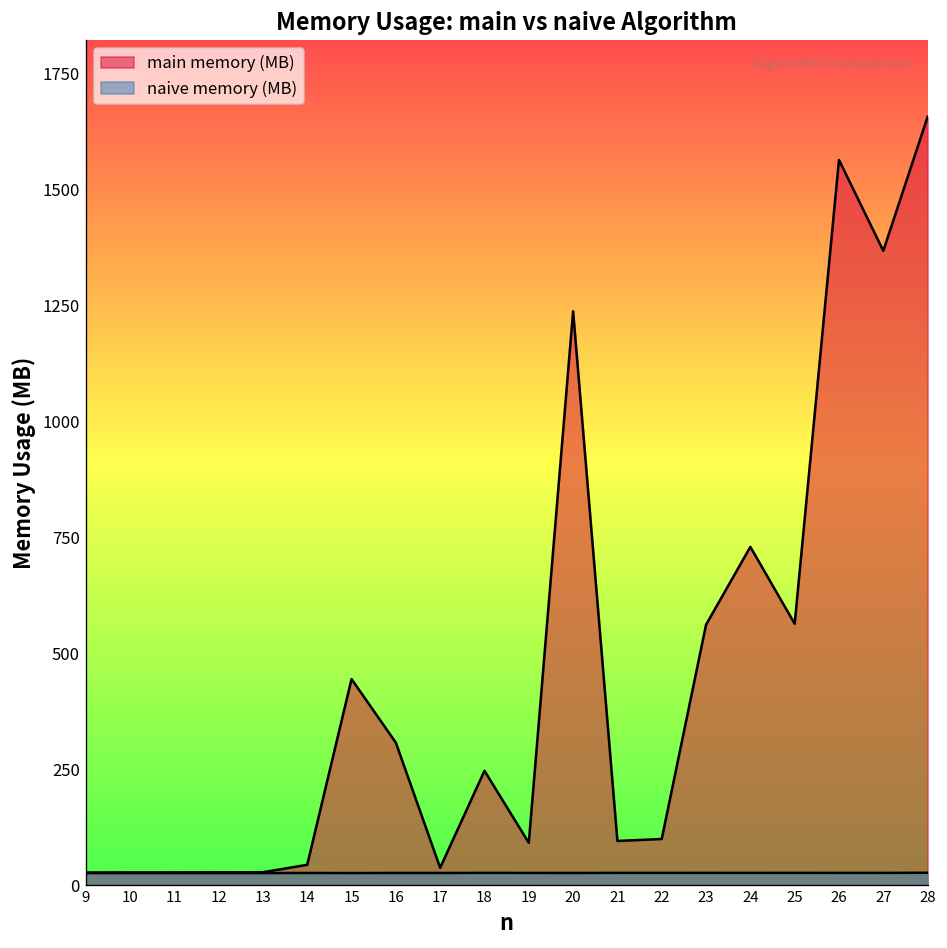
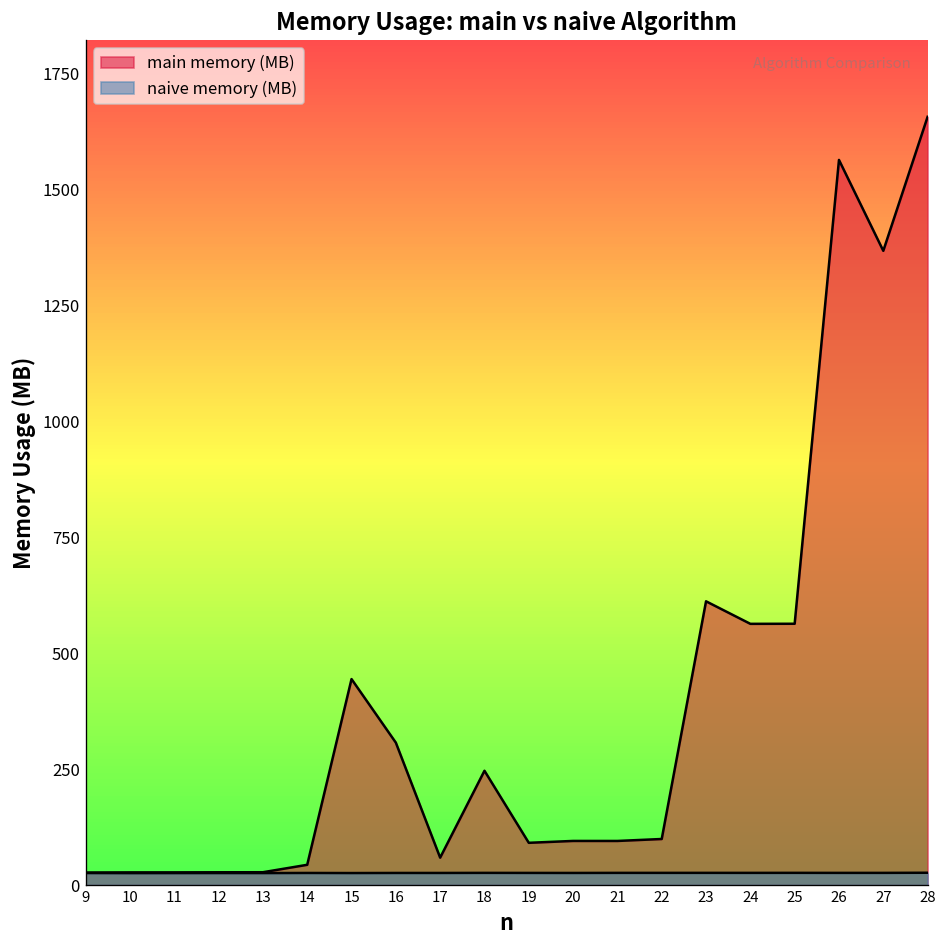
  {
    "main memory (MB)": {
      "14": 40,
      "15": 440,
      "16": 310,
-     "17": 40,
+     "17": 60,
      "18": 250,
      "19": 90,
-     "20": 1240,
+     "20": 100,
      "21": 100,
      "22": 100,
-     "23": 560,
-     "24": 730,
+     "23": 610,
+     "24": 560,
      "25": 560,
      "26": 1560,
      "27": 1370,
      "28": 1660
    },
    "naive memory (MB)": {
      "14": 30,
      "15": 30,
      "16": 30,
      "17": 30,
      "18": 30,
      "19": 30,
      "20": 30,
      "21": 30,
      "22": 30,
      "23": 30,
      "24": 30,
      "25": 30,
      "26": 30,
      "27": 30,
      "28": 30
    }
  }
